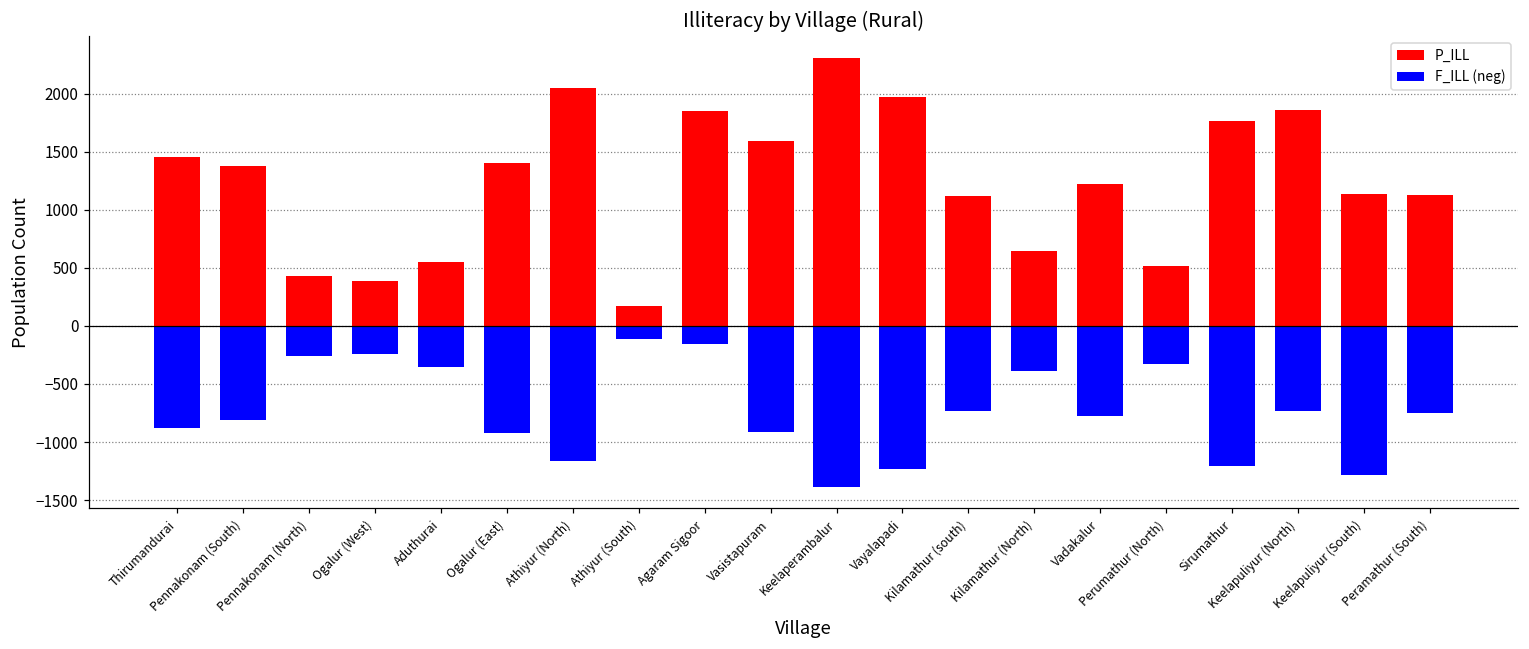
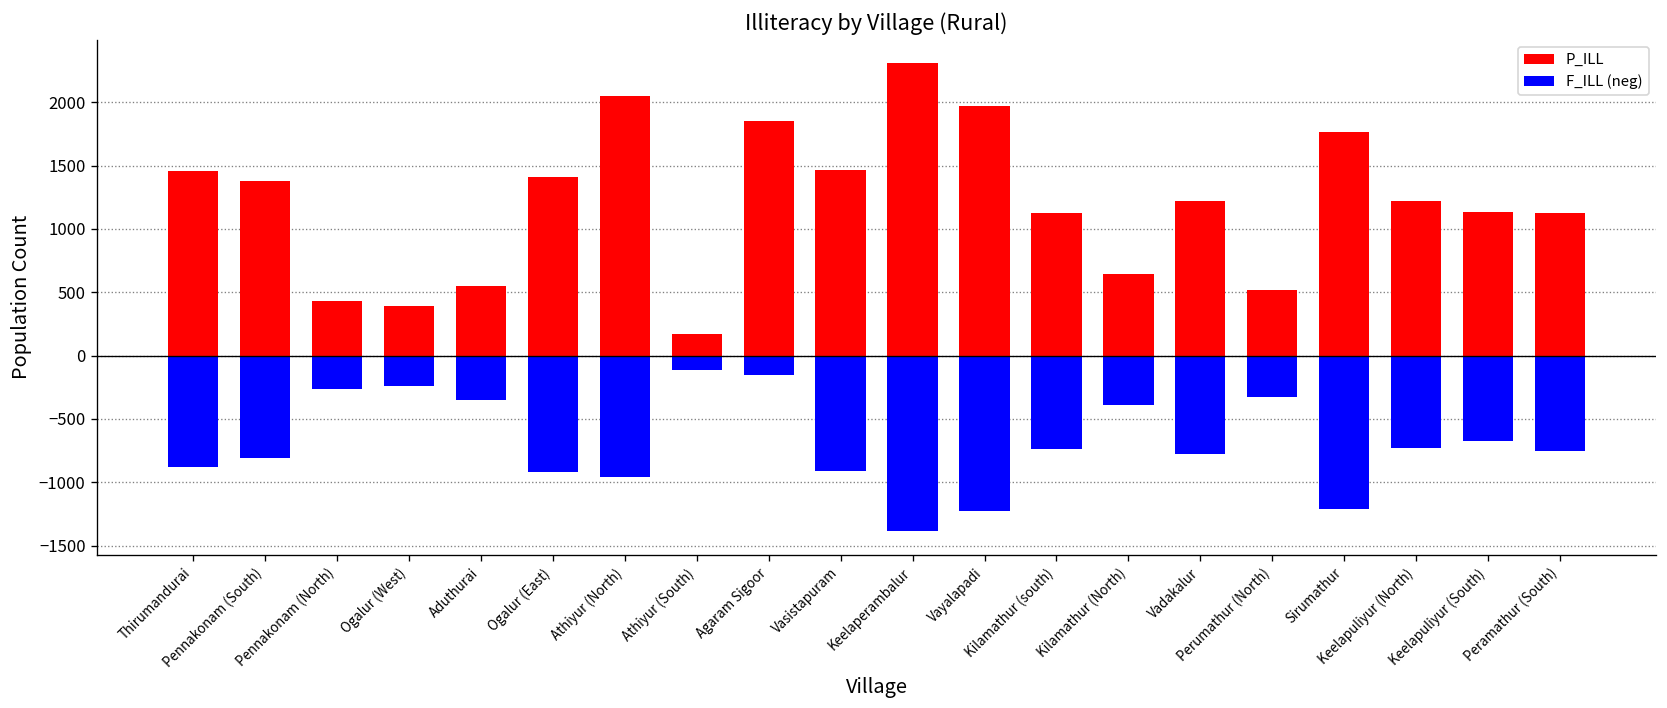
  {
    "P_ILL": {
      "Thirumandurai": 1450,
      "Pennakonam (South)": 1380,
      "Pennakonam (North)": 430,
      "Ogalur (West)": 390,
      "Aduthurai": 550,
      "Ogalur (East)": 1410,
      "Athiyur (North)": 2050,
      "Athiyur (South)": 170,
      "Agaram Sigoor": 1850,
-     "Vasistapuram": 1590,
+     "Vasistapuram": 1460,
      "Keelaperambalur": 2310,
      "Vayalapadi": 1970,
      "Kilamathur (south)": 1120,
      "Kilamathur (North)": 640,
      "Vadakalur": 1220,
      "Perumathur (North)": 520,
      "Sirumathur": 1770,
-     "Keelapuliyur (North)": 1860,
+     "Keelapuliyur (North)": 1220,
      "Keelapuliyur (South)": 1130,
      "Peramathur (South)": 1130
    },
    "F_ILL (neg)": {
      "Thirumandurai": -880,
      "Pennakonam (South)": -810,
      "Pennakonam (North)": -260,
      "Ogalur (West)": -240,
      "Aduthurai": -350,
      "Ogalur (East)": -920,
-     "Athiyur (North)": -1170,
+     "Athiyur (North)": -960,
      "Athiyur (South)": -110,
      "Agaram Sigoor": -150,
      "Vasistapuram": -910,
      "Keelaperambalur": -1390,
      "Vayalapadi": -1230,
      "Kilamathur (south)": -730,
      "Kilamathur (North)": -390,
      "Vadakalur": -780,
      "Perumathur (North)": -320,
      "Sirumathur": -1210,
      "Keelapuliyur (North)": -730,
-     "Keelapuliyur (South)": -1280,
+     "Keelapuliyur (South)": -680,
      "Peramathur (South)": -750
    }
  }
